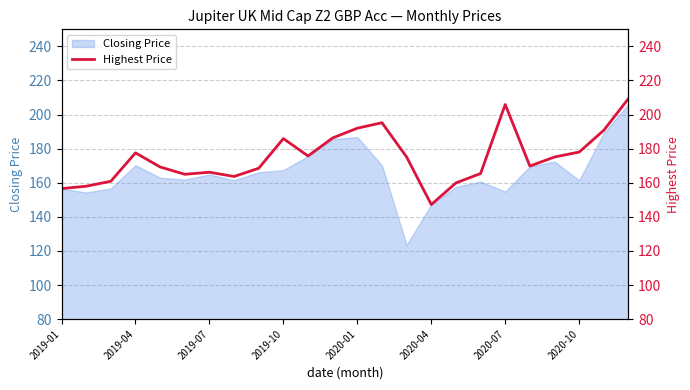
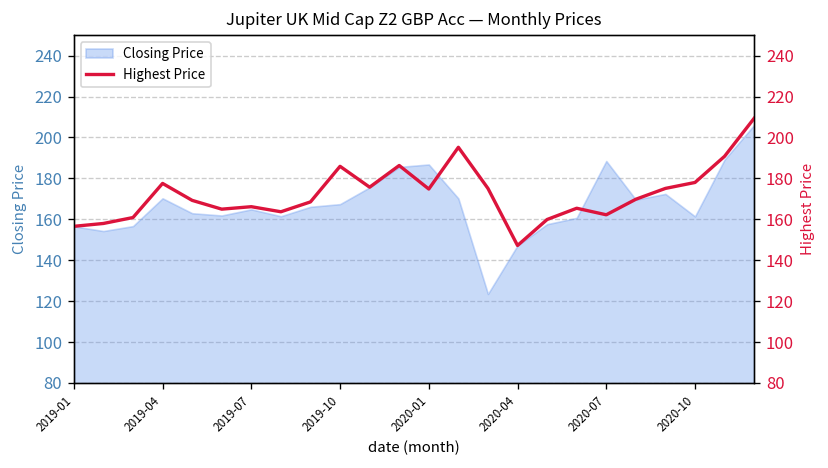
  {
    "Closing Price": {
      "2019-01": 157,
      "2019-04": 170,
      "2019-07": 165,
      "2019-10": 167,
      "2020-01": 187,
      "2020-04": 147,
-     "2020-07": 155,
+     "2020-07": 189,
      "2020-10": 161
    },
    "Highest Price": {
      "2019-01": 157,
      "2019-04": 178,
      "2019-07": 166,
      "2019-10": 186,
-     "2020-01": 192,
+     "2020-01": 175,
      "2020-04": 147,
-     "2020-07": 206,
+     "2020-07": 162,
      "2020-10": 178
    }
  }
